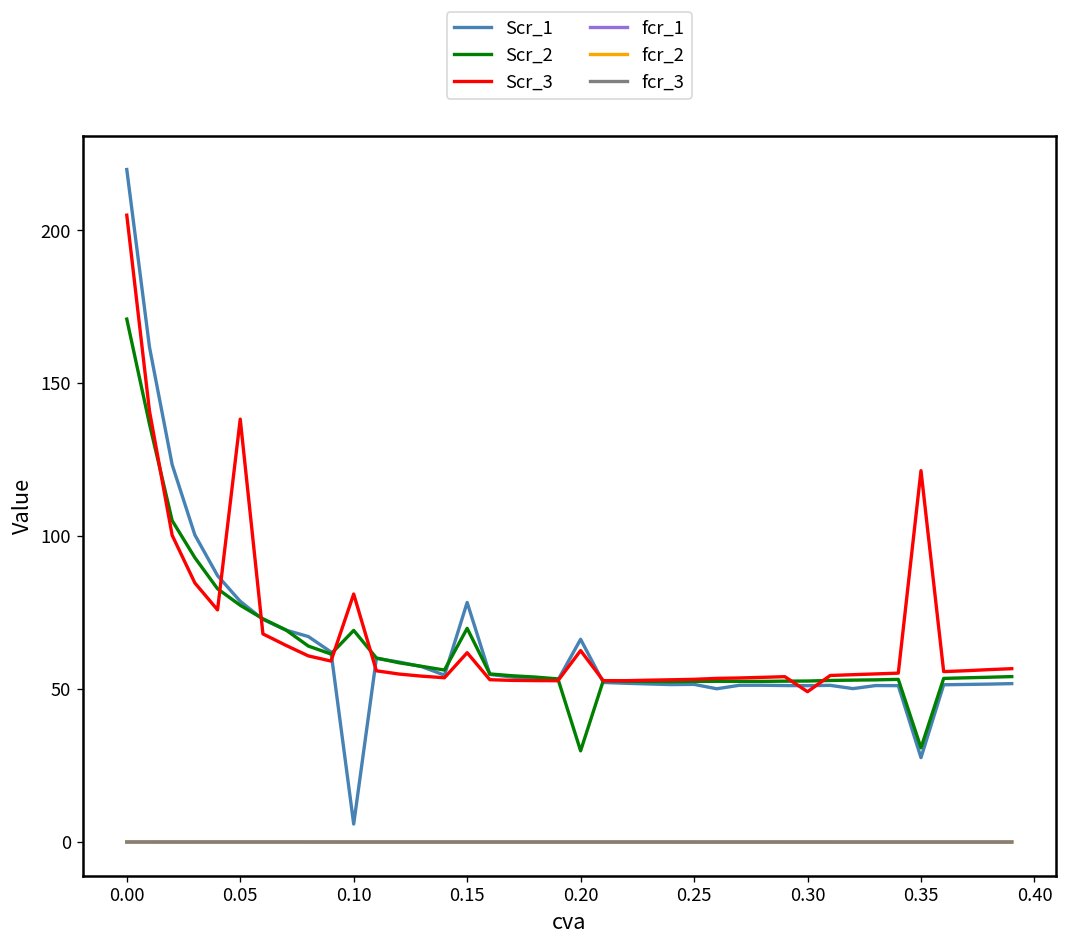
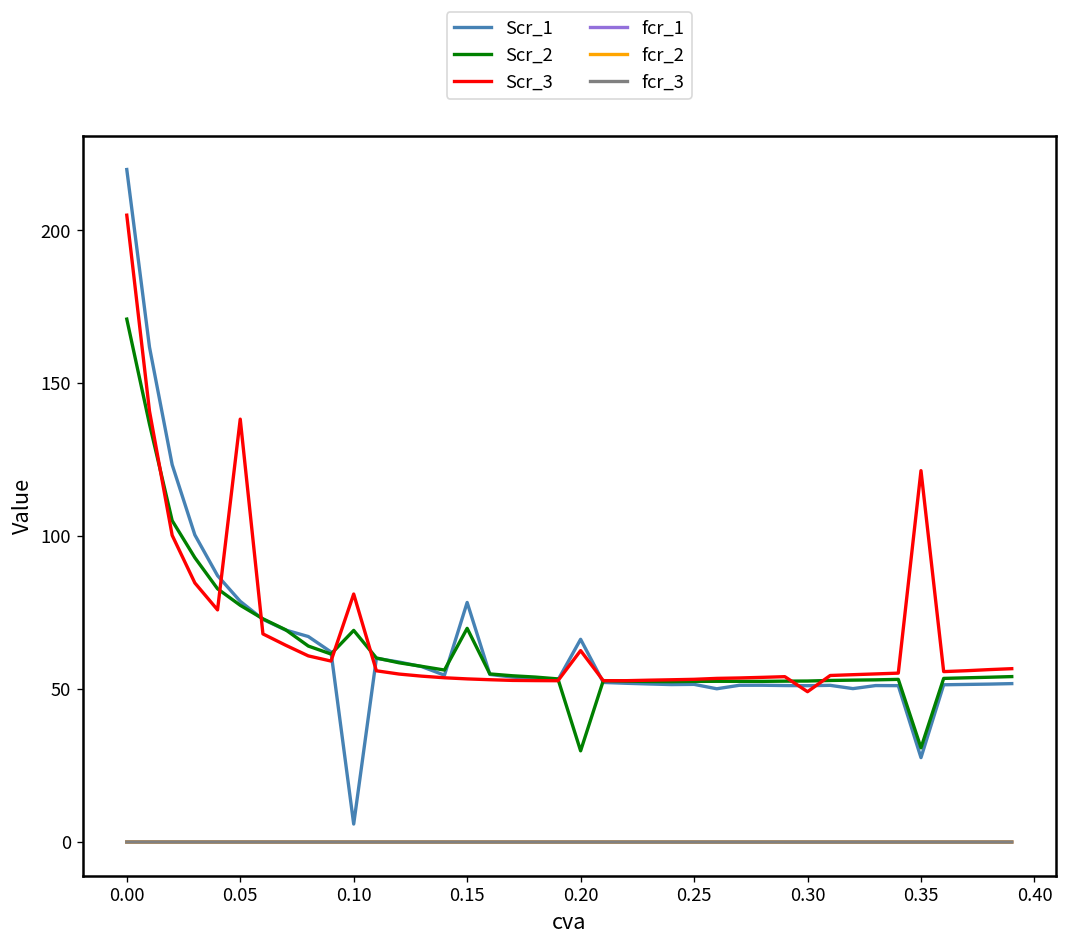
  {
    "Scr_1": {
      "0.00": 220,
      "0.05": 79,
      "0.10": 6,
      "0.15": 78,
      "0.20": 66,
      "0.30": 51,
      "0.35": 28
    },
    "Scr_2": {
      "0.00": 171,
      "0.05": 77,
      "0.10": 69,
      "0.15": 70,
      "0.20": 30,
      "0.30": 53,
      "0.35": 31
    },
    "Scr_3": {
      "0.00": 205,
      "0.05": 138,
      "0.10": 81,
-     "0.15": 62,
+     "0.15": 53,
      "0.20": 63,
      "0.30": 49,
      "0.35": 121
    },
    "fcr_3": {
      "0.00": 0,
      "0.05": 0,
      "0.10": 0,
      "0.15": 0,
      "0.20": 0,
      "0.25": 0,
      "0.30": 0,
      "0.35": 0
    }
  }
